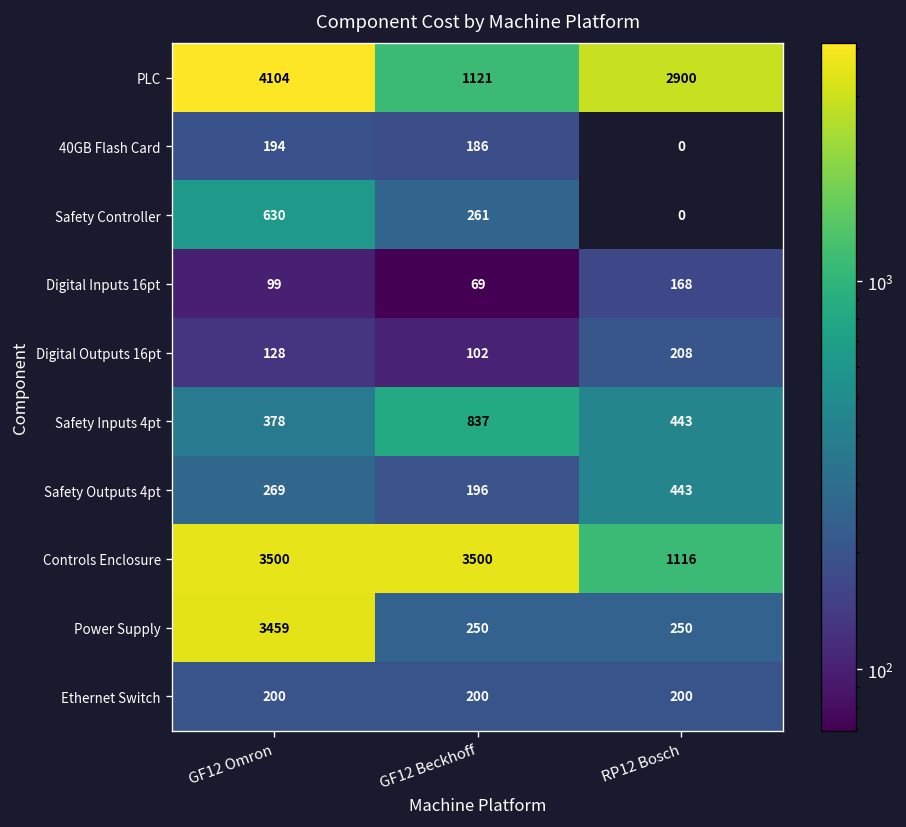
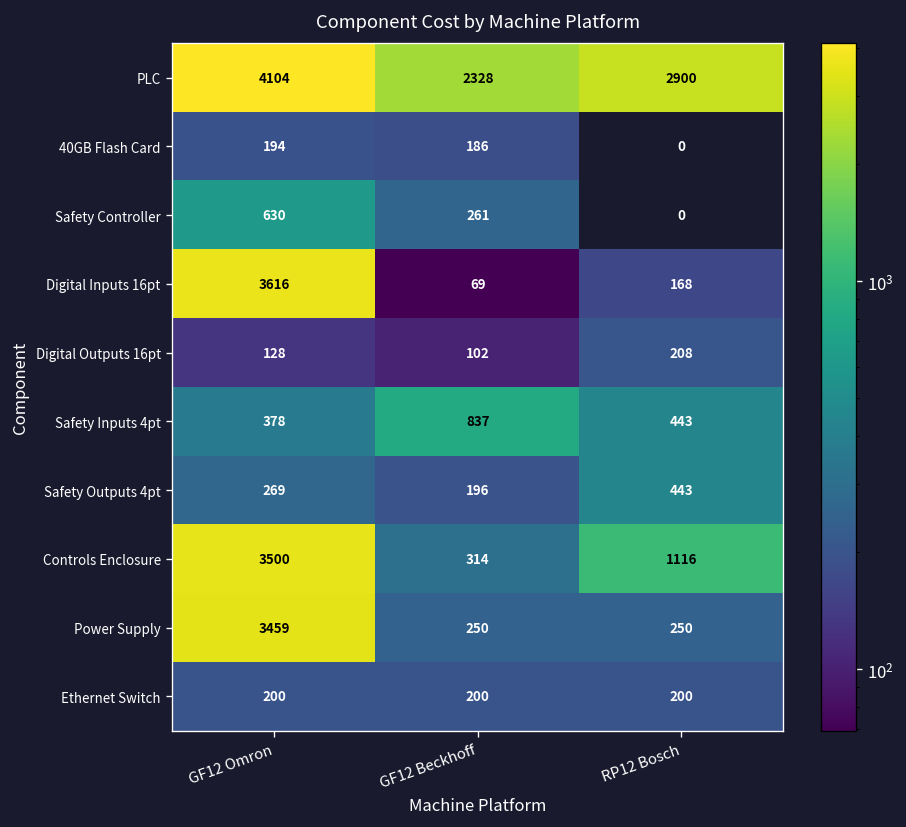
  {
    "PLC": {
      "GF12 Omron": 4104,
-     "GF12 Beckhoff": 1121,
+     "GF12 Beckhoff": 2328,
      "RP12 Bosch": 2900
    },
    "40GB Flash Card": {
      "GF12 Omron": 194,
      "GF12 Beckhoff": 186
    },
    "Safety Controller": {
      "GF12 Omron": 630,
      "GF12 Beckhoff": 261
    },
    "Digital Inputs 16pt": {
-     "GF12 Omron": 99,
+     "GF12 Omron": 3616,
      "GF12 Beckhoff": 69,
      "RP12 Bosch": 168
    },
    "Digital Outputs 16pt": {
      "GF12 Omron": 128,
      "GF12 Beckhoff": 102,
      "RP12 Bosch": 208
    },
    "Safety Inputs 4pt": {
      "GF12 Omron": 378,
      "GF12 Beckhoff": 837,
      "RP12 Bosch": 443
    },
    "Safety Outputs 4pt": {
      "GF12 Omron": 269,
      "GF12 Beckhoff": 196,
      "RP12 Bosch": 443
    },
    "Controls Enclosure": {
      "GF12 Omron": 3500,
-     "GF12 Beckhoff": 3500,
+     "GF12 Beckhoff": 314,
      "RP12 Bosch": 1116
    },
    "Power Supply": {
      "GF12 Omron": 3459,
      "GF12 Beckhoff": 250,
      "RP12 Bosch": 250
    },
    "Ethernet Switch": {
      "GF12 Omron": 200,
      "GF12 Beckhoff": 200,
      "RP12 Bosch": 200
    }
  }
